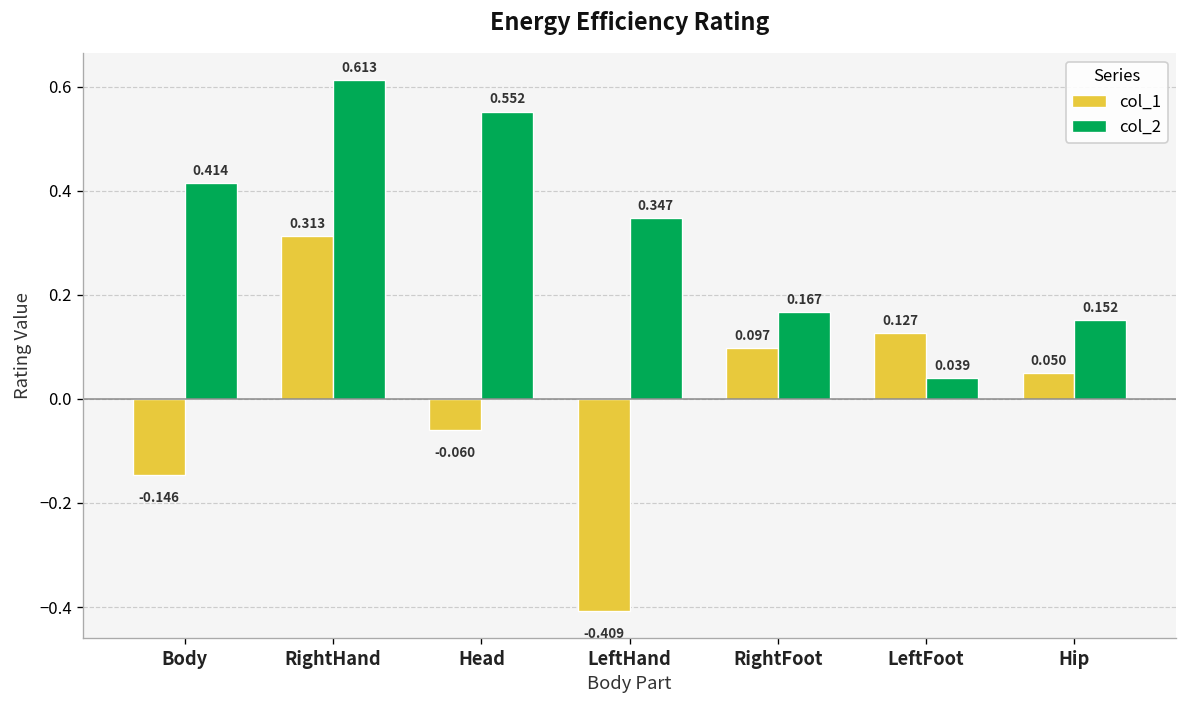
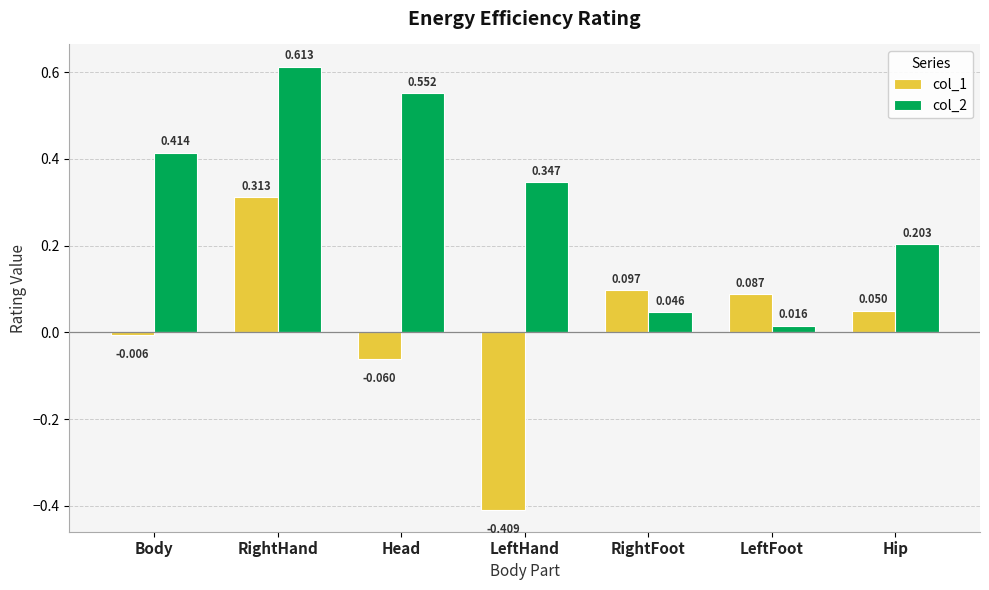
  {
    "col_1": {
-     "Body": -0.146,
+     "Body": -0.006,
      "RightHand": 0.313,
      "Head": -0.060,
      "LeftHand": -0.409,
      "RightFoot": 0.097,
-     "LeftFoot": 0.127,
+     "LeftFoot": 0.087,
      "Hip": 0.050
    },
    "col_2": {
      "Body": 0.414,
      "RightHand": 0.613,
      "Head": 0.552,
      "LeftHand": 0.347,
-     "RightFoot": 0.167,
-     "LeftFoot": 0.039,
-     "Hip": 0.152
+     "RightFoot": 0.046,
+     "LeftFoot": 0.016,
+     "Hip": 0.203
    }
  }
